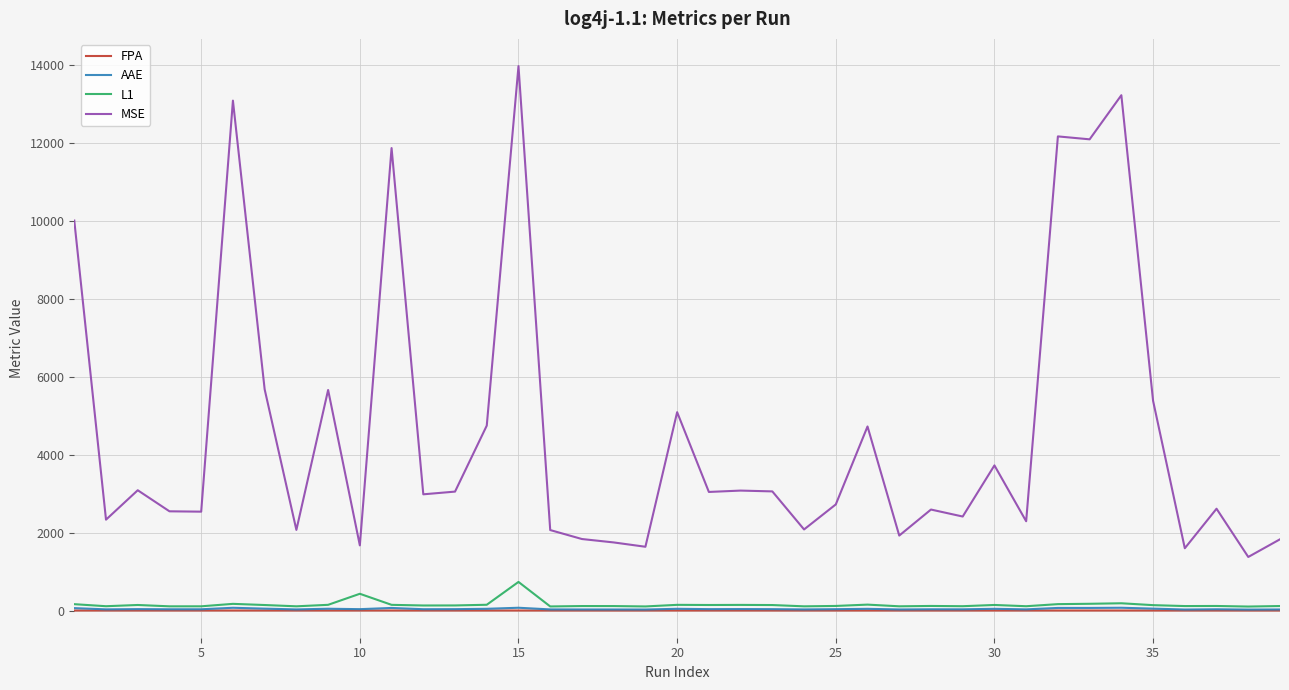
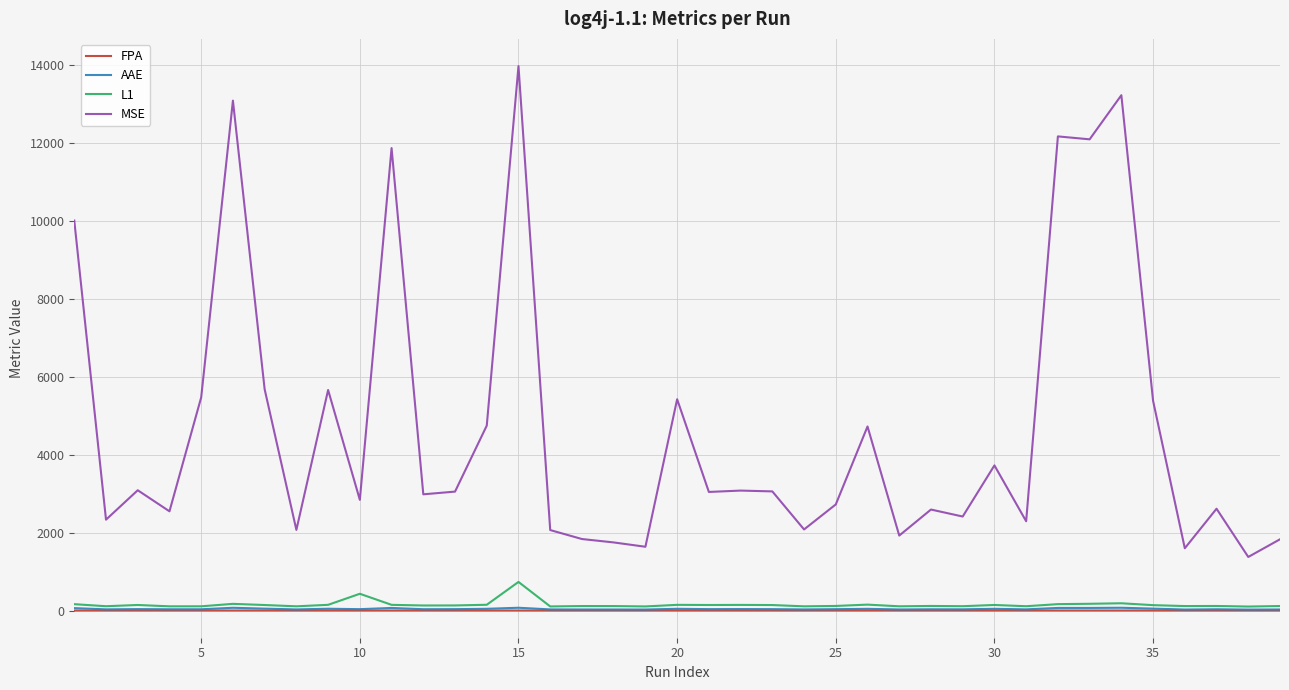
  {
    "FPA": {
      "15": 0
    },
    "AAE": {
      "15": 100
    },
    "L1": {
      "5": 100,
      "10": 400,
      "15": 700,
      "20": 100,
      "25": 100,
      "30": 100,
      "35": 100
    },
    "MSE": {
-     "5": 2500,
-     "10": 1700,
+     "5": 5500,
+     "10": 2800,
      "15": 14000,
-     "20": 5100,
+     "20": 5400,
      "25": 2700,
      "30": 3700,
      "35": 5400
    }
  }
